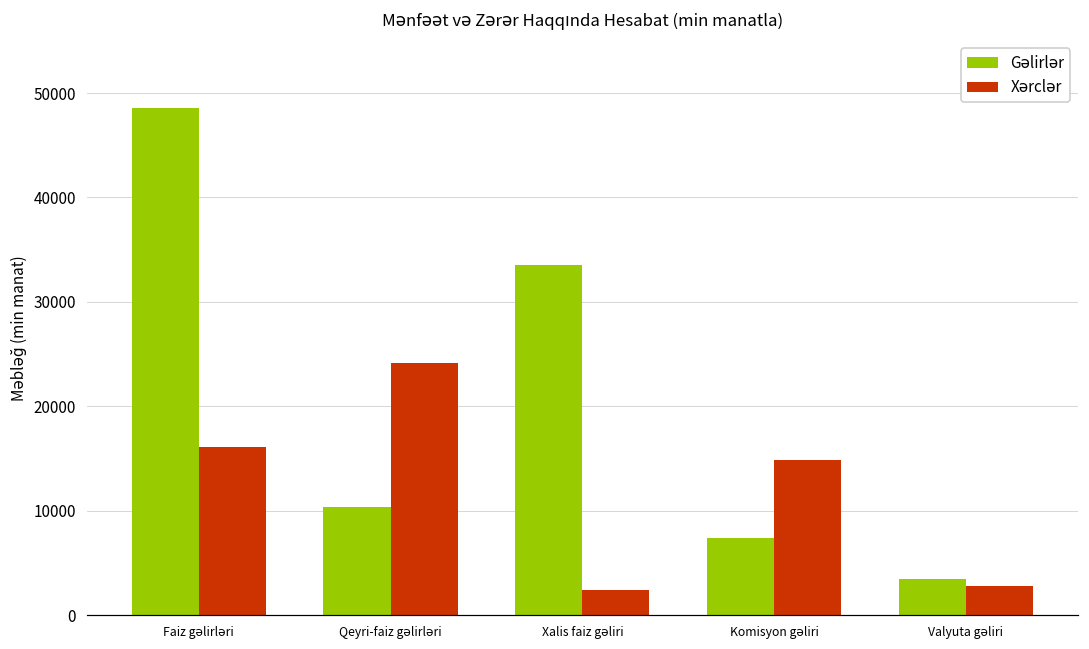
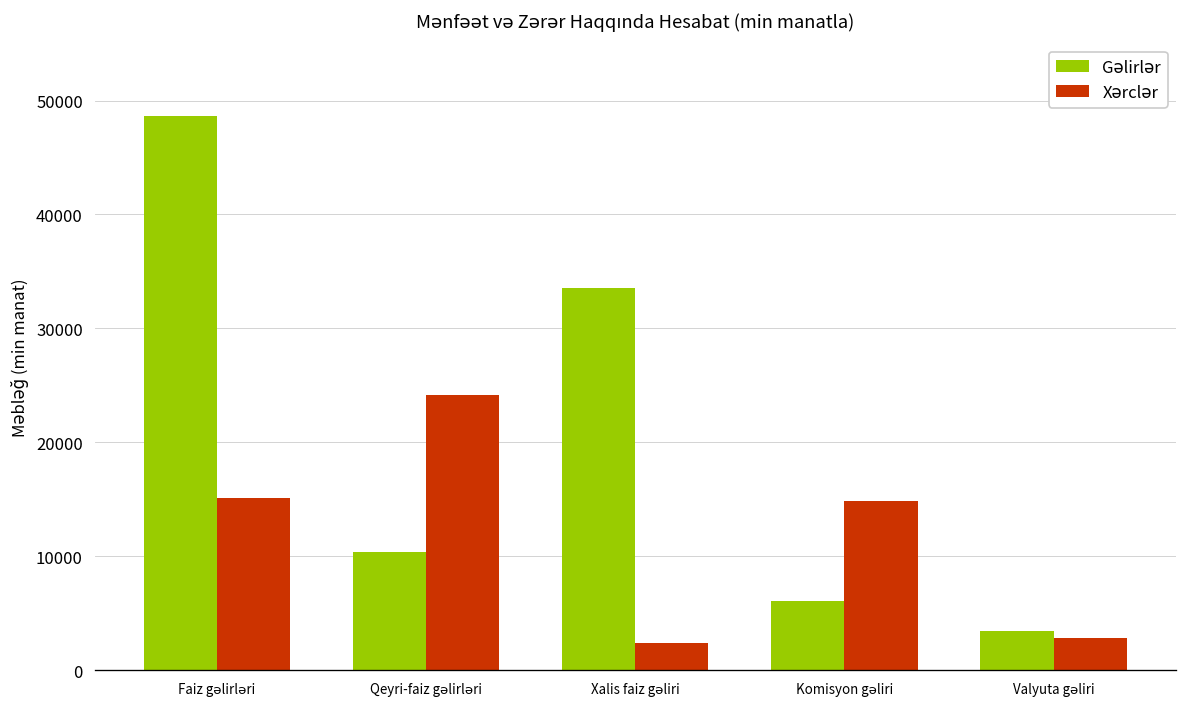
  {
    "Gəlirlər": {
      "Faiz gəlirləri": 49000,
      "Qeyri-faiz gəlirləri": 10000,
      "Xalis faiz gəliri": 34000,
-     "Komisyon gəliri": 7000,
+     "Komisyon gəliri": 6000,
      "Valyuta gəliri": 3000
    },
    "Xərclər": {
-     "Faiz gəlirləri": 16000,
+     "Faiz gəlirləri": 15000,
      "Qeyri-faiz gəlirləri": 24000,
      "Xalis faiz gəliri": 2000,
      "Komisyon gəliri": 15000,
      "Valyuta gəliri": 3000
    }
  }
